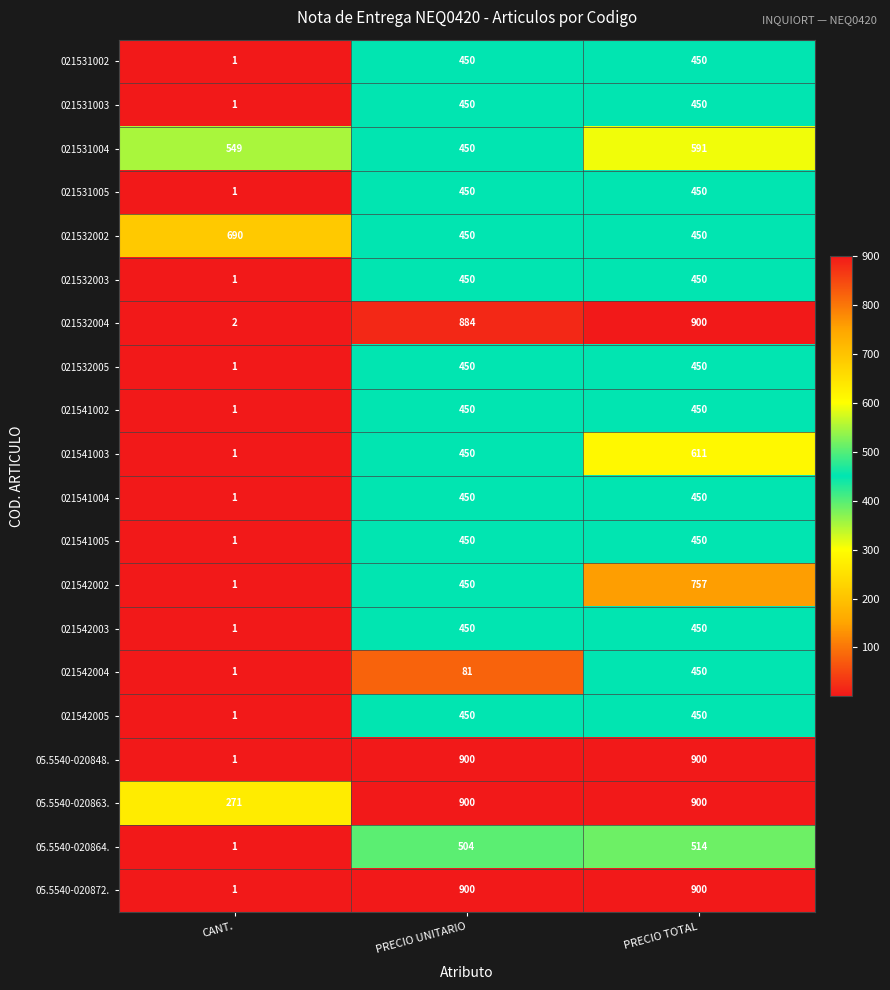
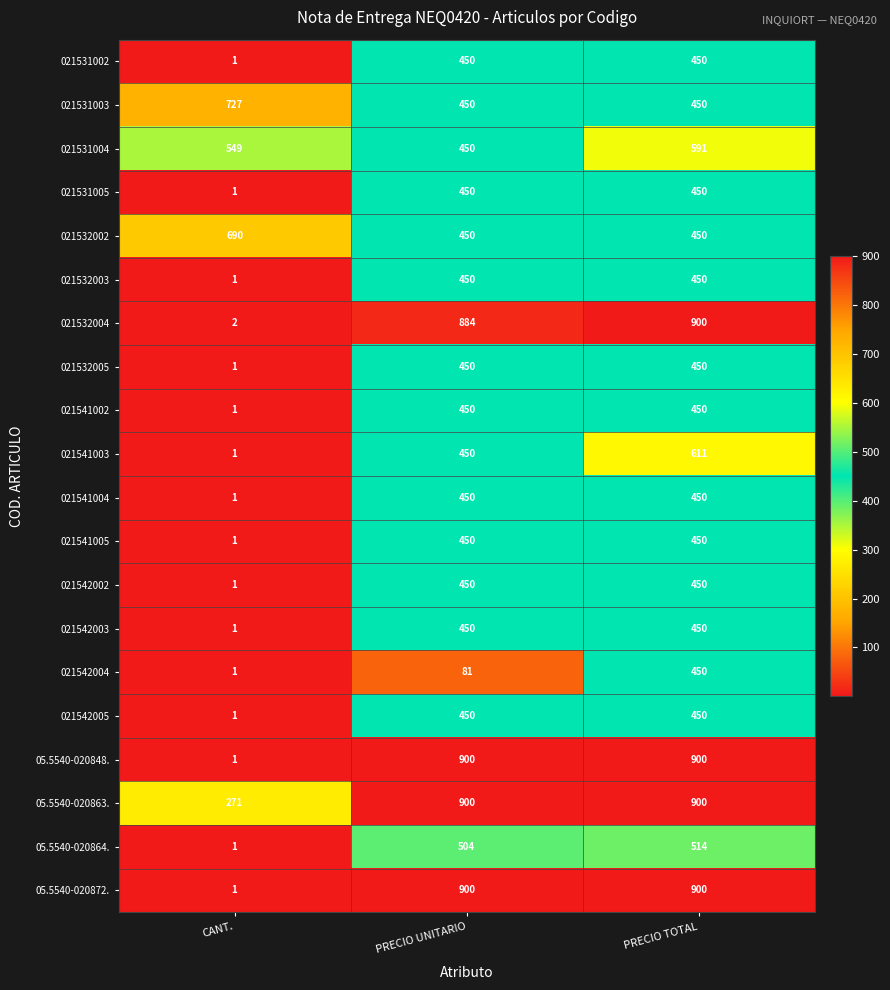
  {
    "021531002": {
      "CANT.": 1,
      "PRECIO UNITARIO": 450,
      "PRECIO TOTAL": 450
    },
    "021531003": {
-     "CANT.": 1,
+     "CANT.": 727,
      "PRECIO UNITARIO": 450,
      "PRECIO TOTAL": 450
    },
    "021531004": {
      "CANT.": 549,
      "PRECIO UNITARIO": 450,
      "PRECIO TOTAL": 591
    },
    "021531005": {
      "CANT.": 1,
      "PRECIO UNITARIO": 450,
      "PRECIO TOTAL": 450
    },
    "021532002": {
      "CANT.": 690,
      "PRECIO UNITARIO": 450,
      "PRECIO TOTAL": 450
    },
    "021532003": {
      "CANT.": 1,
      "PRECIO UNITARIO": 450,
      "PRECIO TOTAL": 450
    },
    "021532004": {
      "CANT.": 2,
      "PRECIO UNITARIO": 884,
      "PRECIO TOTAL": 900
    },
    "021532005": {
      "CANT.": 1,
      "PRECIO UNITARIO": 450,
      "PRECIO TOTAL": 450
    },
    "021541002": {
      "CANT.": 1,
      "PRECIO UNITARIO": 450,
      "PRECIO TOTAL": 450
    },
    "021541003": {
      "CANT.": 1,
      "PRECIO UNITARIO": 450,
      "PRECIO TOTAL": 611
    },
    "021541004": {
      "CANT.": 1,
      "PRECIO UNITARIO": 450,
      "PRECIO TOTAL": 450
    },
    "021541005": {
      "CANT.": 1,
      "PRECIO UNITARIO": 450,
      "PRECIO TOTAL": 450
    },
    "021542002": {
      "CANT.": 1,
      "PRECIO UNITARIO": 450,
-     "PRECIO TOTAL": 757
+     "PRECIO TOTAL": 450
    },
    "021542003": {
      "CANT.": 1,
      "PRECIO UNITARIO": 450,
      "PRECIO TOTAL": 450
    },
    "021542004": {
      "CANT.": 1,
      "PRECIO UNITARIO": 81,
      "PRECIO TOTAL": 450
    },
    "021542005": {
      "CANT.": 1,
      "PRECIO UNITARIO": 450,
      "PRECIO TOTAL": 450
    },
    "05.5540-020848.": {
      "CANT.": 1,
      "PRECIO UNITARIO": 900,
      "PRECIO TOTAL": 900
    },
    "05.5540-020863.": {
      "CANT.": 271,
      "PRECIO UNITARIO": 900,
      "PRECIO TOTAL": 900
    },
    "05.5540-020864.": {
      "CANT.": 1,
      "PRECIO UNITARIO": 504,
      "PRECIO TOTAL": 514
    },
    "05.5540-020872.": {
      "CANT.": 1,
      "PRECIO UNITARIO": 900,
      "PRECIO TOTAL": 900
    }
  }
